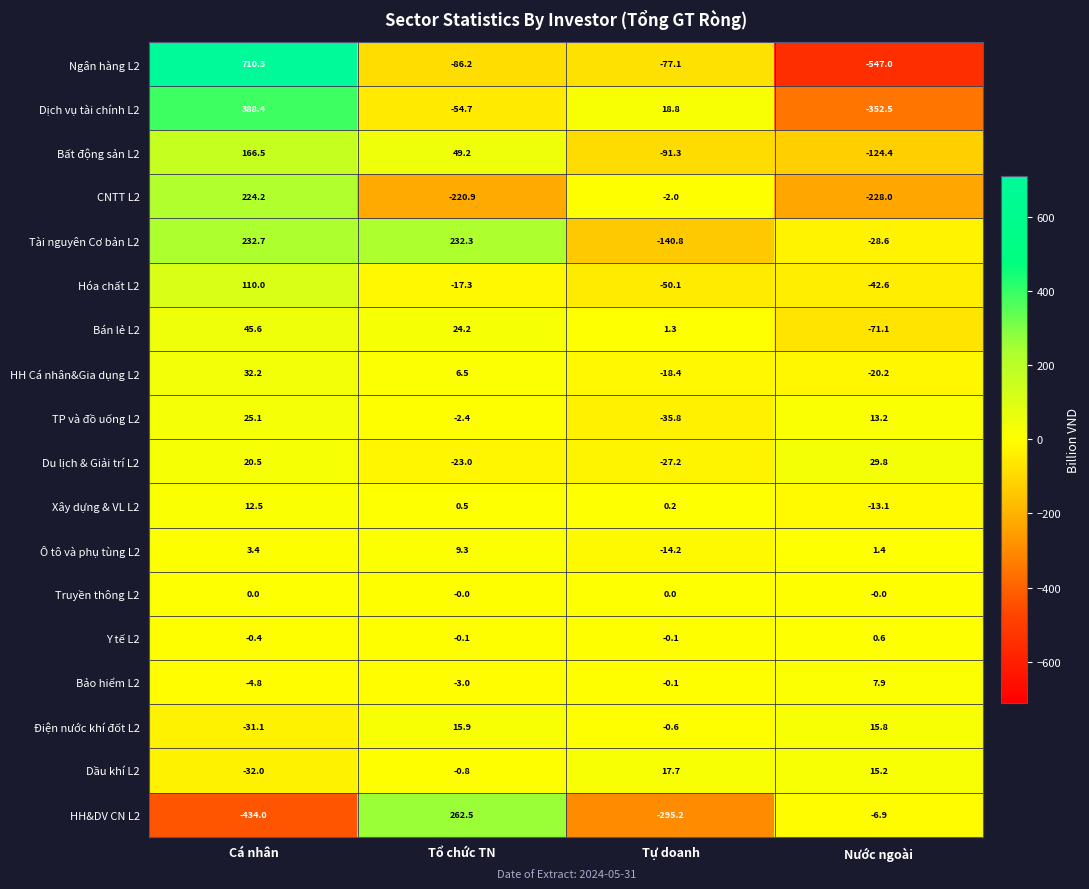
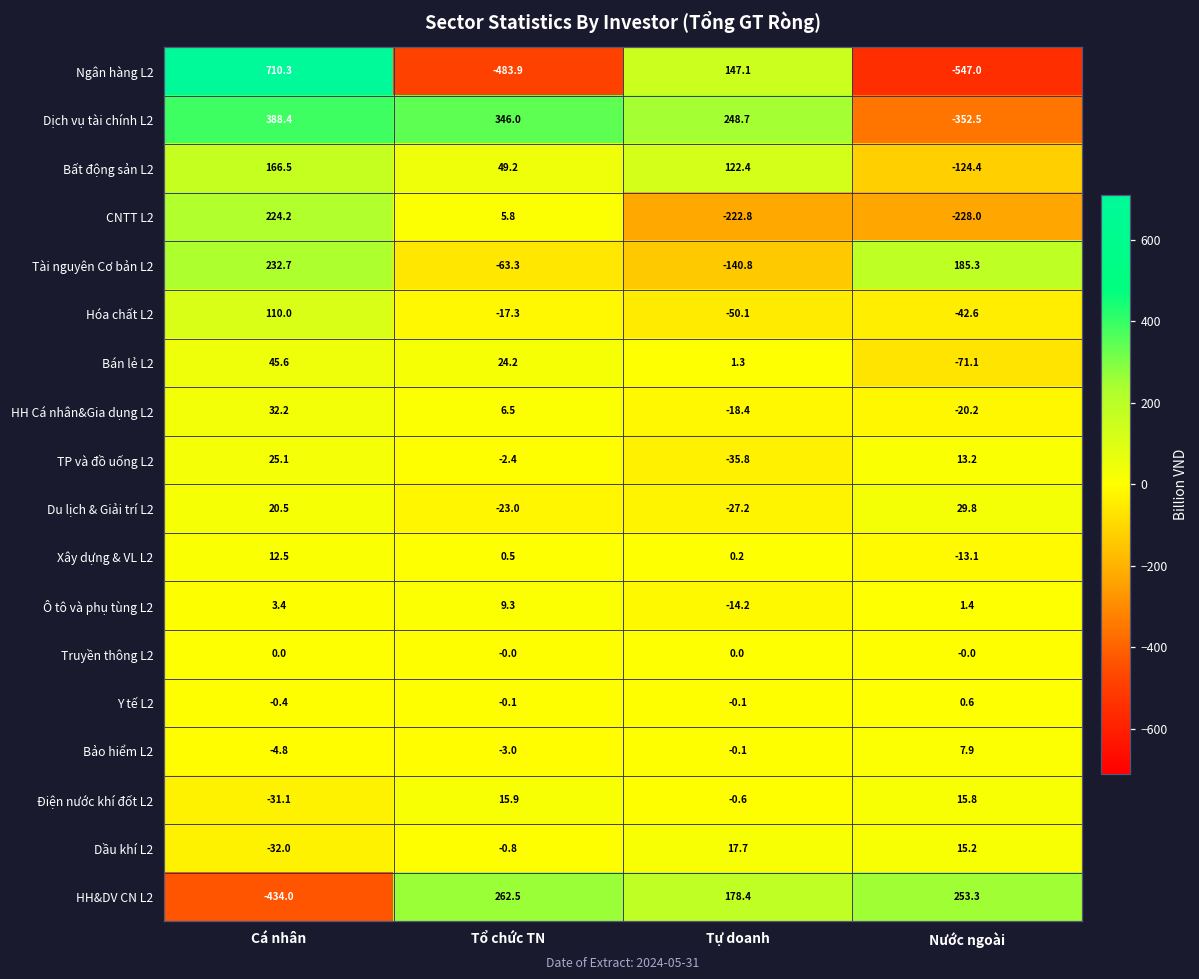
  {
    "Ngân hàng L2": {
      "Cá nhân": 710.3,
-     "Tổ chức TN": -86.2,
-     "Tự doanh": -77.1,
+     "Tổ chức TN": -483.9,
+     "Tự doanh": 147.1,
      "Nước ngoài": -547.0
    },
    "Dịch vụ tài chính L2": {
      "Cá nhân": 388.4,
-     "Tổ chức TN": -54.7,
-     "Tự doanh": 18.8,
+     "Tổ chức TN": 346.0,
+     "Tự doanh": 248.7,
      "Nước ngoài": -352.5
    },
    "Bất động sản L2": {
      "Cá nhân": 166.5,
      "Tổ chức TN": 49.2,
-     "Tự doanh": -91.3,
+     "Tự doanh": 122.4,
      "Nước ngoài": -124.4
    },
    "CNTT L2": {
      "Cá nhân": 224.2,
-     "Tổ chức TN": -220.9,
-     "Tự doanh": -2.0,
+     "Tổ chức TN": 5.8,
+     "Tự doanh": -222.8,
      "Nước ngoài": -228.0
    },
    "Tài nguyên Cơ bản L2": {
      "Cá nhân": 232.7,
-     "Tổ chức TN": 232.3,
+     "Tổ chức TN": -63.3,
      "Tự doanh": -140.8,
-     "Nước ngoài": -28.6
+     "Nước ngoài": 185.3
    },
    "Hóa chất L2": {
      "Cá nhân": 110.0,
      "Tổ chức TN": -17.3,
      "Tự doanh": -50.1,
      "Nước ngoài": -42.6
    },
    "Bán lẻ L2": {
      "Cá nhân": 45.6,
      "Tổ chức TN": 24.2,
      "Tự doanh": 1.3,
      "Nước ngoài": -71.1
    },
    "HH Cá nhân&Gia dụng L2": {
      "Cá nhân": 32.2,
      "Tổ chức TN": 6.5,
      "Tự doanh": -18.4,
      "Nước ngoài": -20.2
    },
    "TP và đồ uống L2": {
      "Cá nhân": 25.1,
      "Tổ chức TN": -2.4,
      "Tự doanh": -35.8,
      "Nước ngoài": 13.2
    },
    "Du lịch & Giải trí L2": {
      "Cá nhân": 20.5,
      "Tổ chức TN": -23.0,
      "Tự doanh": -27.2,
      "Nước ngoài": 29.8
    },
    "Xây dựng & VL L2": {
      "Cá nhân": 12.5,
      "Tổ chức TN": 0.5,
      "Tự doanh": 0.2,
      "Nước ngoài": -13.1
    },
    "Ô tô và phụ tùng L2": {
      "Cá nhân": 3.4,
      "Tổ chức TN": 9.3,
      "Tự doanh": -14.2,
      "Nước ngoài": 1.4
    },
    "Truyền thông L2": {
      "Cá nhân": 0.0,
      "Tổ chức TN": -0.0,
      "Tự doanh": 0.0,
      "Nước ngoài": -0.0
    },
    "Y tế L2": {
      "Cá nhân": -0.4,
      "Tổ chức TN": -0.1,
      "Tự doanh": -0.1,
      "Nước ngoài": 0.6
    },
    "Bảo hiểm L2": {
      "Cá nhân": -4.8,
      "Tổ chức TN": -3.0,
      "Tự doanh": -0.1,
      "Nước ngoài": 7.9
    },
    "Điện nước khí đốt L2": {
      "Cá nhân": -31.1,
      "Tổ chức TN": 15.9,
      "Tự doanh": -0.6,
      "Nước ngoài": 15.8
    },
    "Dầu khí L2": {
      "Cá nhân": -32.0,
      "Tổ chức TN": -0.8,
      "Tự doanh": 17.7,
      "Nước ngoài": 15.2
    },
    "HH&DV CN L2": {
      "Cá nhân": -434.0,
      "Tổ chức TN": 262.5,
-     "Tự doanh": -295.2,
-     "Nước ngoài": -6.9
+     "Tự doanh": 178.4,
+     "Nước ngoài": 253.3
    }
  }
